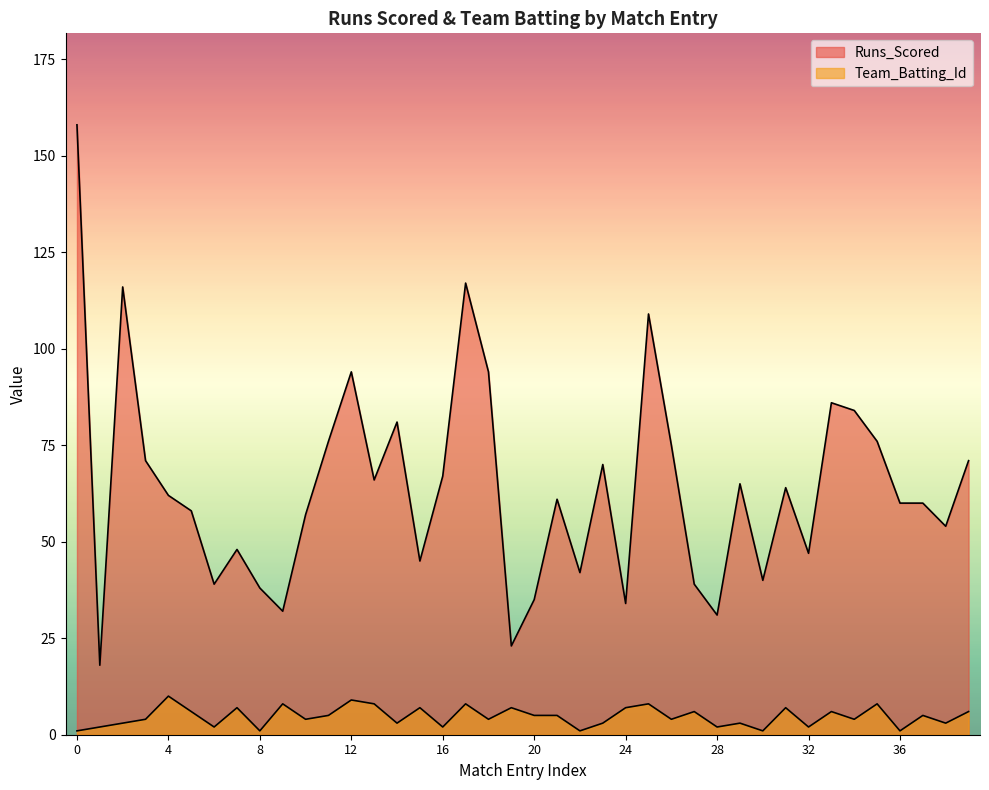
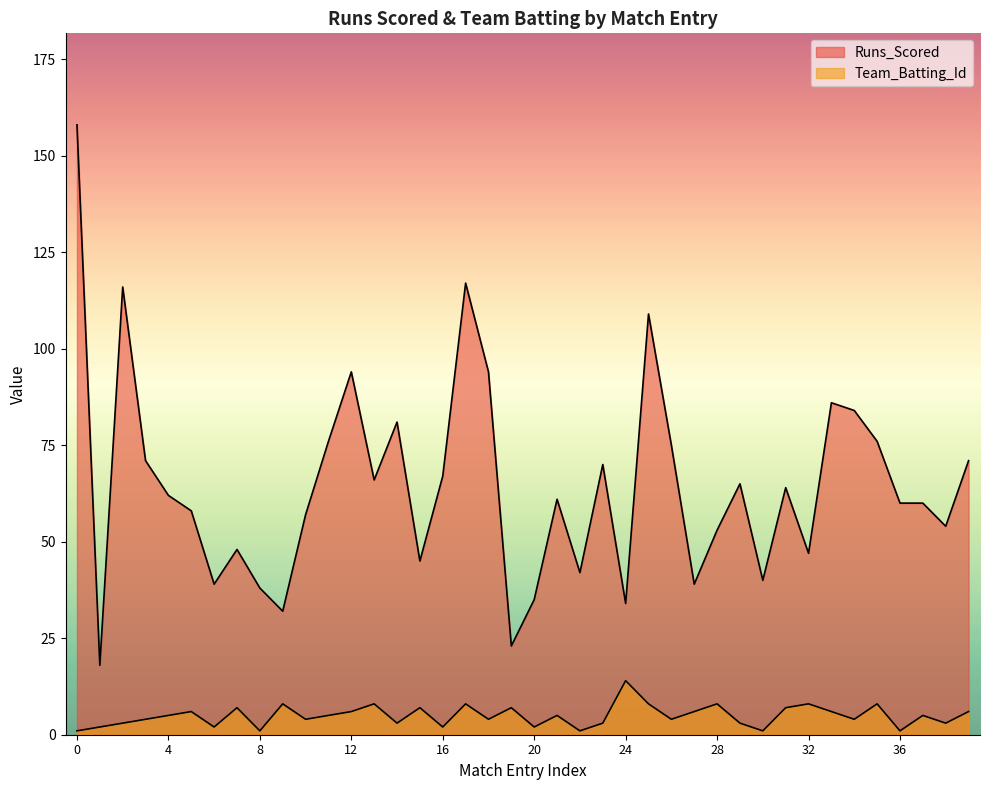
  {
    "Runs_Scored": {
      "0": 158,
      "4": 62,
      "8": 38,
      "12": 94,
      "16": 67,
      "20": 35,
      "24": 34,
-     "28": 31,
+     "28": 53,
      "32": 47,
      "36": 60
    },
    "Team_Batting_Id": {
      "0": 1,
-     "4": 10,
+     "4": 5,
      "8": 1,
-     "12": 9,
+     "12": 6,
      "16": 2,
-     "20": 5,
-     "24": 7,
-     "28": 2,
-     "32": 2,
+     "20": 2,
+     "24": 14,
+     "28": 8,
+     "32": 8,
      "36": 1
    }
  }
